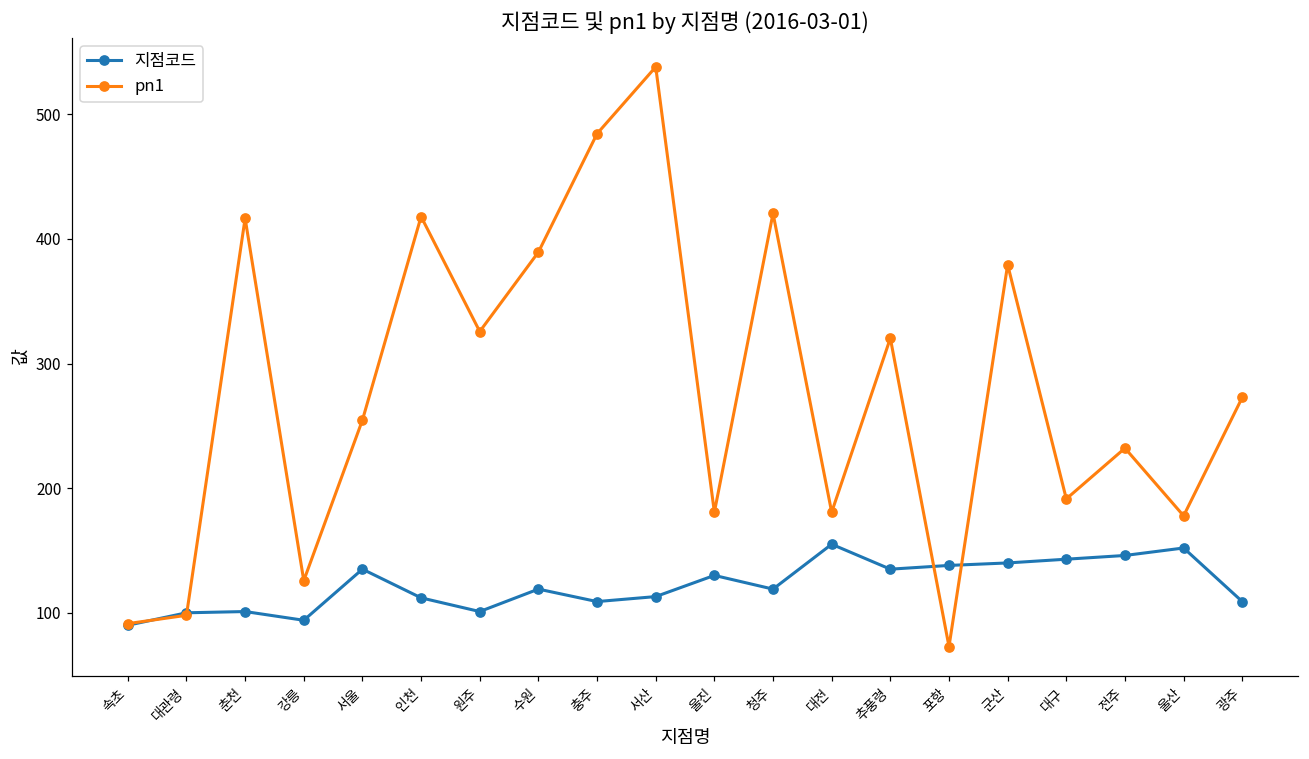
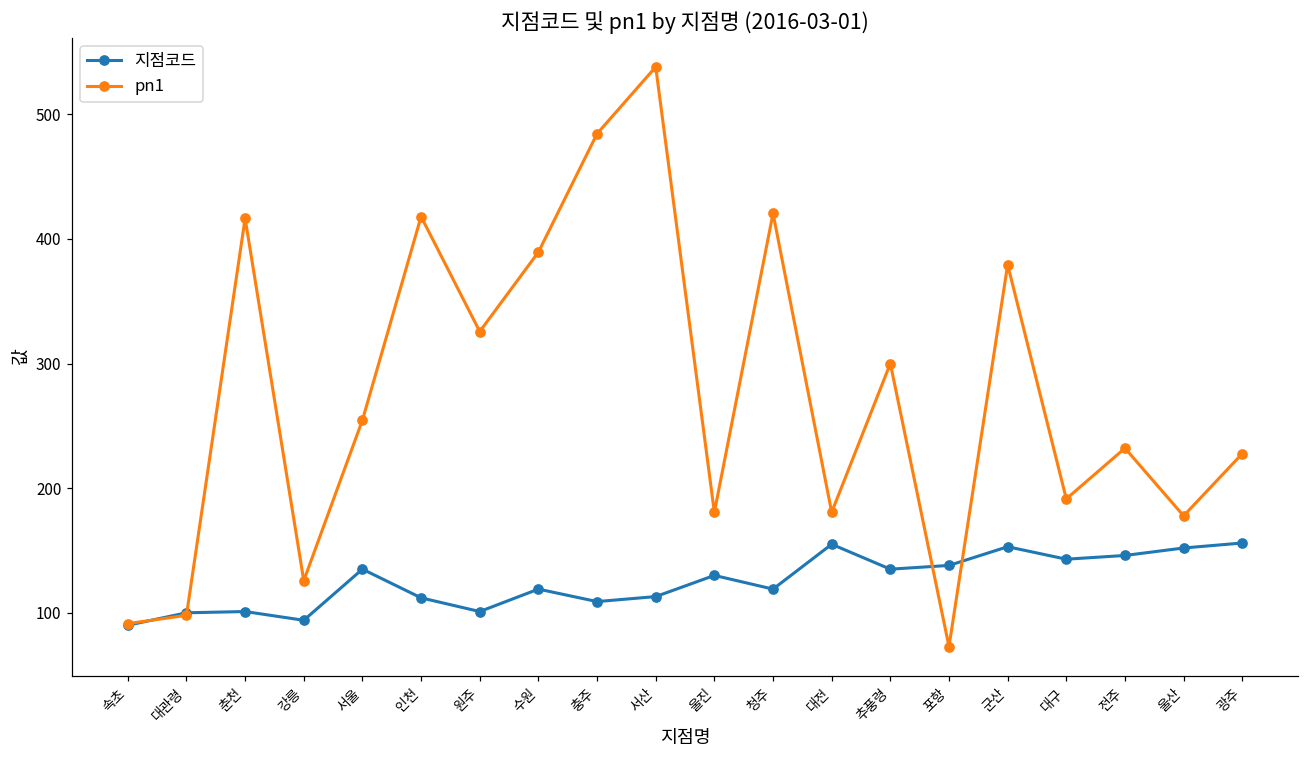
  {
    "지점코드": {
      "춘천": 101,
      "강릉": 94,
      "서울": 135,
      "인천": 112,
      "원주": 101,
      "수원": 119,
      "충주": 109,
      "서산": 113,
      "울진": 130,
      "청주": 119,
      "대전": 155,
      "추풍령": 135,
      "포항": 138,
-     "군산": 140,
+     "군산": 153,
      "대구": 143,
      "전주": 146,
      "울산": 152,
-     "광주": 109
+     "광주": 156
    },
    "pn1": {
      "춘천": 417,
      "강릉": 126,
      "서울": 255,
      "인천": 418,
      "원주": 326,
      "수원": 389,
      "충주": 484,
      "서산": 538,
      "울진": 181,
      "청주": 421,
      "대전": 181,
-     "추풍령": 320,
+     "추풍령": 300,
      "포항": 73,
      "군산": 379,
      "대구": 191,
      "전주": 232,
      "울산": 178,
-     "광주": 273
+     "광주": 228
    }
  }
